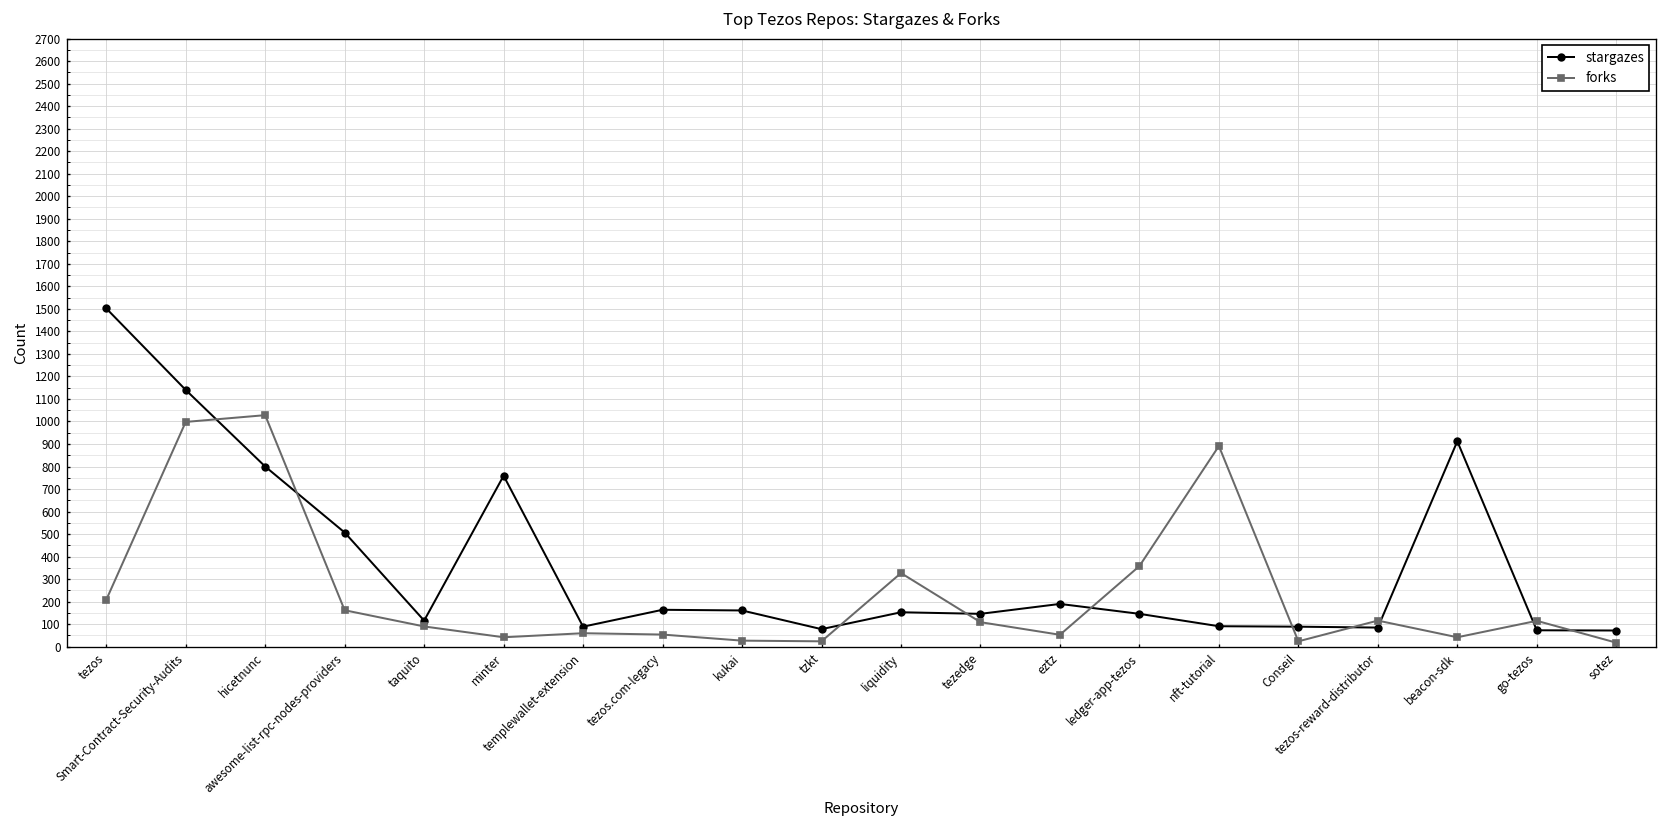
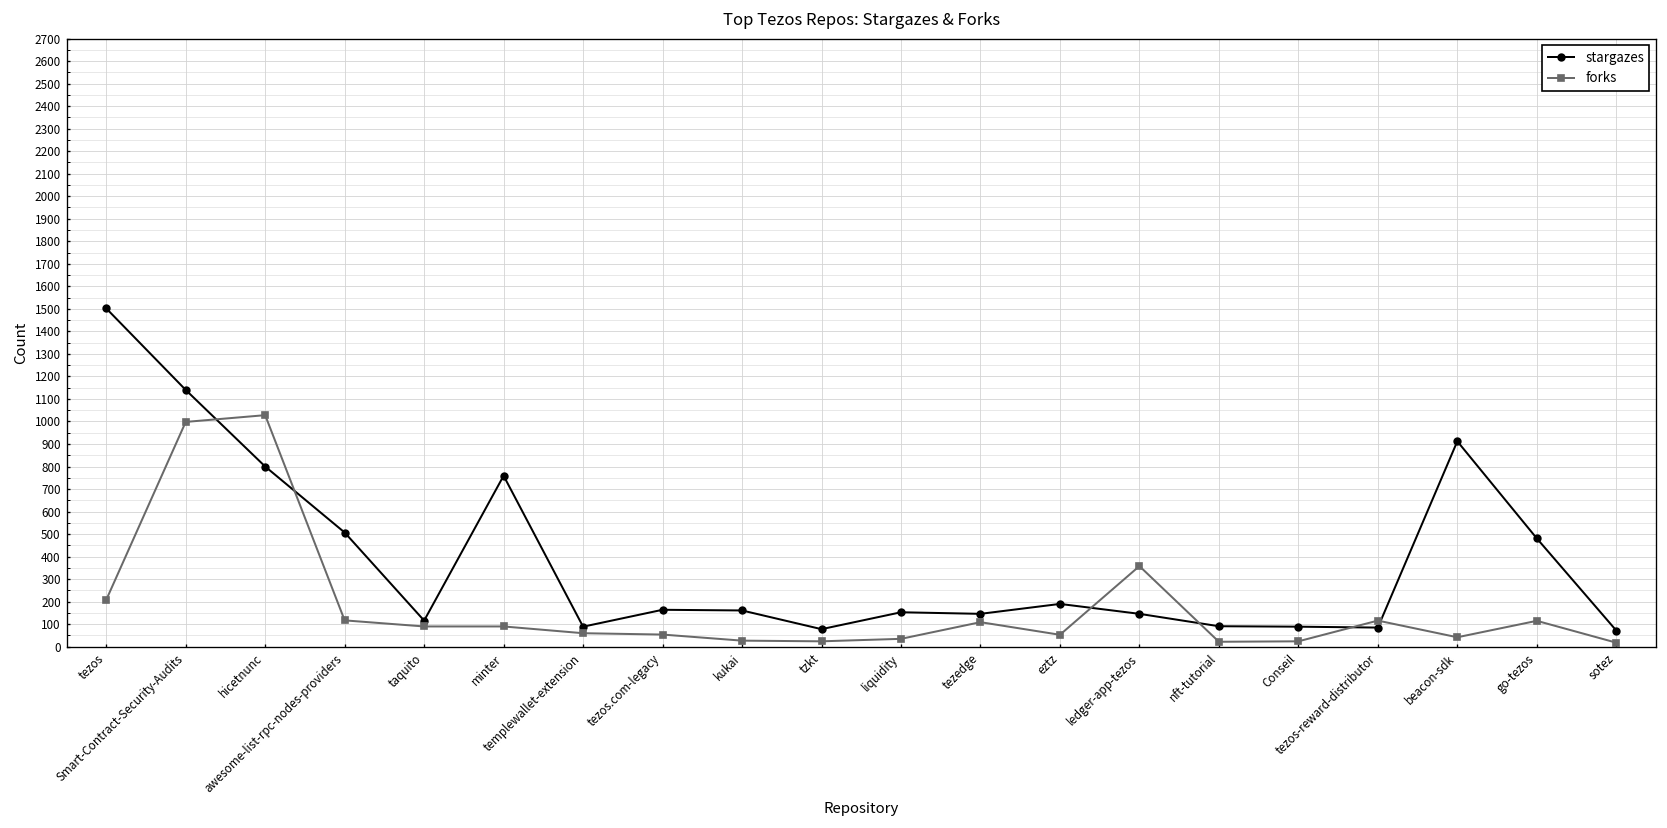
  {
    "stargazes": {
      "tezos": 1500,
      "Smart-Contract-Security-Audits": 1140,
      "hicetnunc": 800,
      "awesome-list-rpc-nodes-providers": 510,
      "taquito": 120,
      "minter": 760,
      "templewallet-extension": 90,
      "tezos.com-legacy": 160,
      "kukai": 160,
      "tzkt": 80,
      "liquidity": 150,
      "tezedge": 150,
      "eztz": 190,
      "ledger-app-tezos": 150,
      "nft-tutorial": 90,
      "Conseil": 90,
      "tezos-reward-distributor": 90,
      "beacon-sdk": 910,
-     "go-tezos": 70,
+     "go-tezos": 480,
      "sotez": 70
    },
    "forks": {
      "tezos": 210,
      "Smart-Contract-Security-Audits": 1000,
      "hicetnunc": 1030,
-     "awesome-list-rpc-nodes-providers": 160,
+     "awesome-list-rpc-nodes-providers": 120,
      "taquito": 90,
-     "minter": 40,
+     "minter": 90,
      "templewallet-extension": 60,
      "tezos.com-legacy": 50,
      "kukai": 30,
      "tzkt": 20,
-     "liquidity": 330,
+     "liquidity": 40,
      "tezedge": 110,
      "eztz": 50,
      "ledger-app-tezos": 360,
-     "nft-tutorial": 890,
+     "nft-tutorial": 20,
      "Conseil": 20,
      "tezos-reward-distributor": 120,
      "beacon-sdk": 40,
      "go-tezos": 120,
      "sotez": 20
    }
  }
